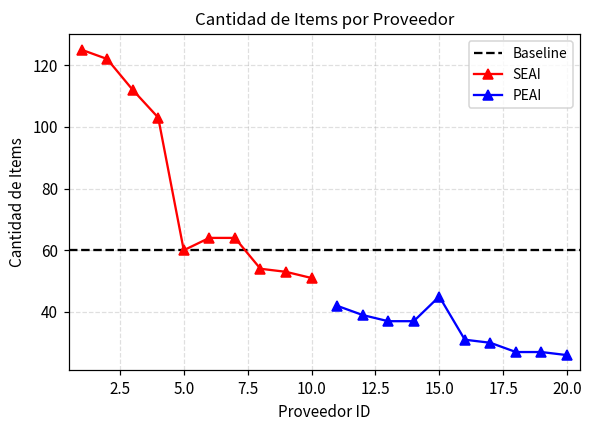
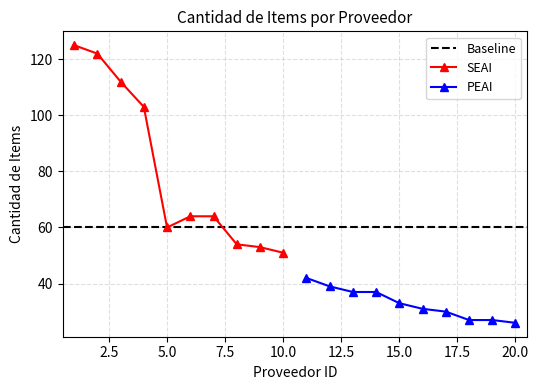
  {
    "SEAI": {
      "5.0": 60,
      "10.0": 51
    },
    "PEAI": {
-     "15.0": 45,
+     "15.0": 33,
      "20.0": 26
    }
  }
